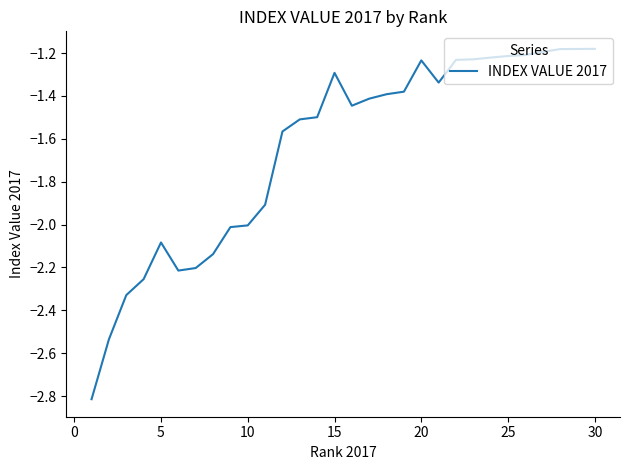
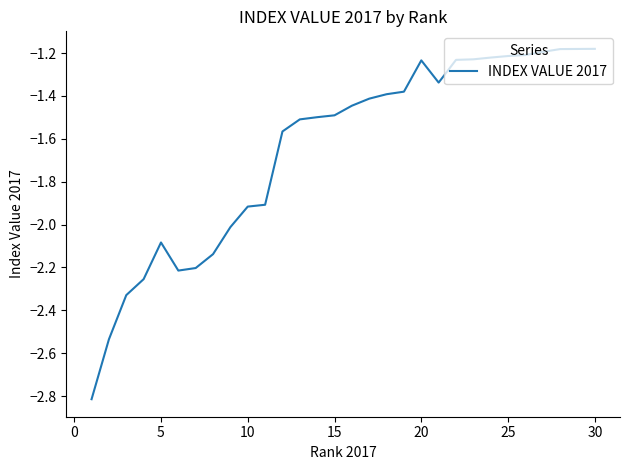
  {
    "5": -2.08,
-   "10": -2.00,
-   "15": -1.29,
+   "10": -1.92,
+   "15": -1.49,
    "20": -1.23
  }
